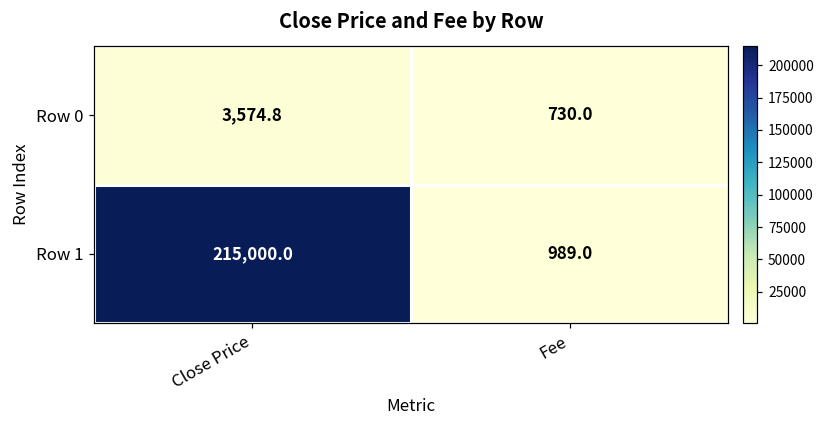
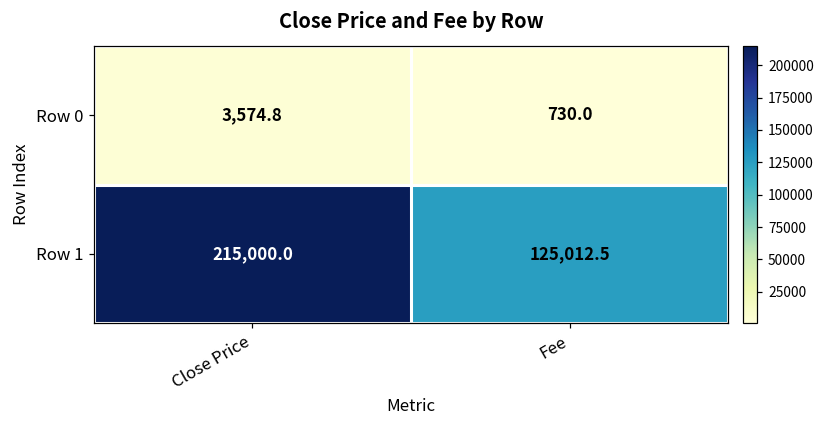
  {
    "Row 0": {
      "Close Price": "3,574.8",
      "Fee": "730.0"
    },
    "Row 1": {
      "Close Price": "215,000.0",
-     "Fee": "989.0"
+     "Fee": "125,012.5"
    }
  }
